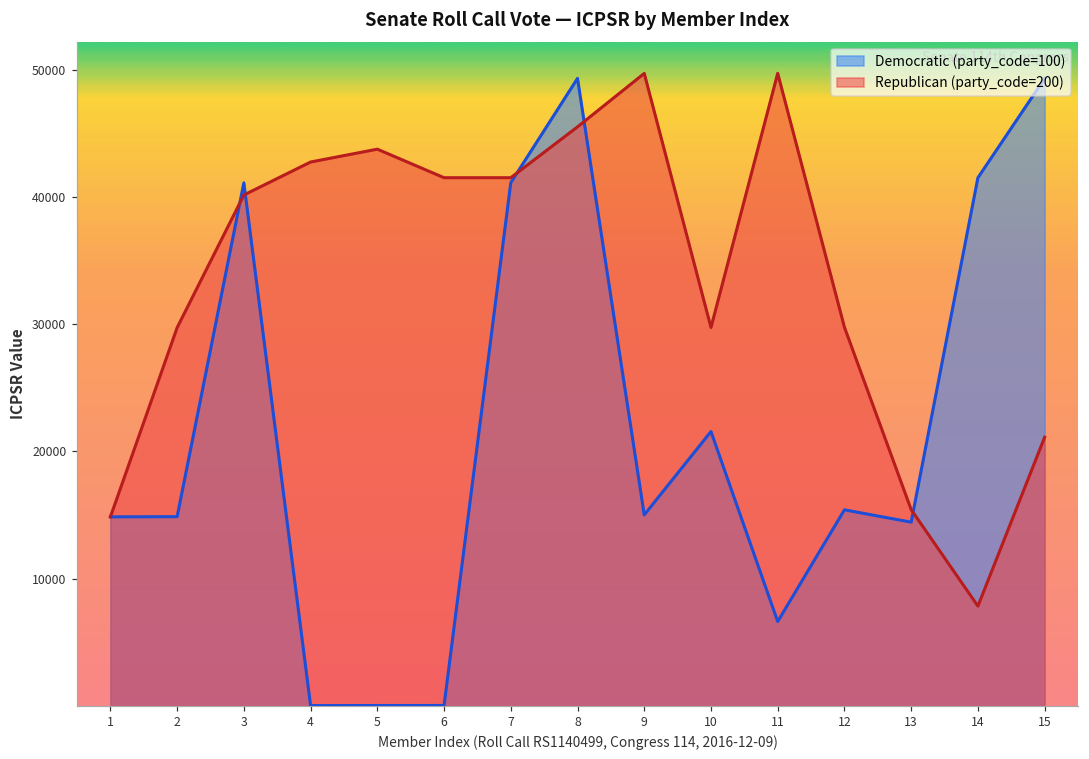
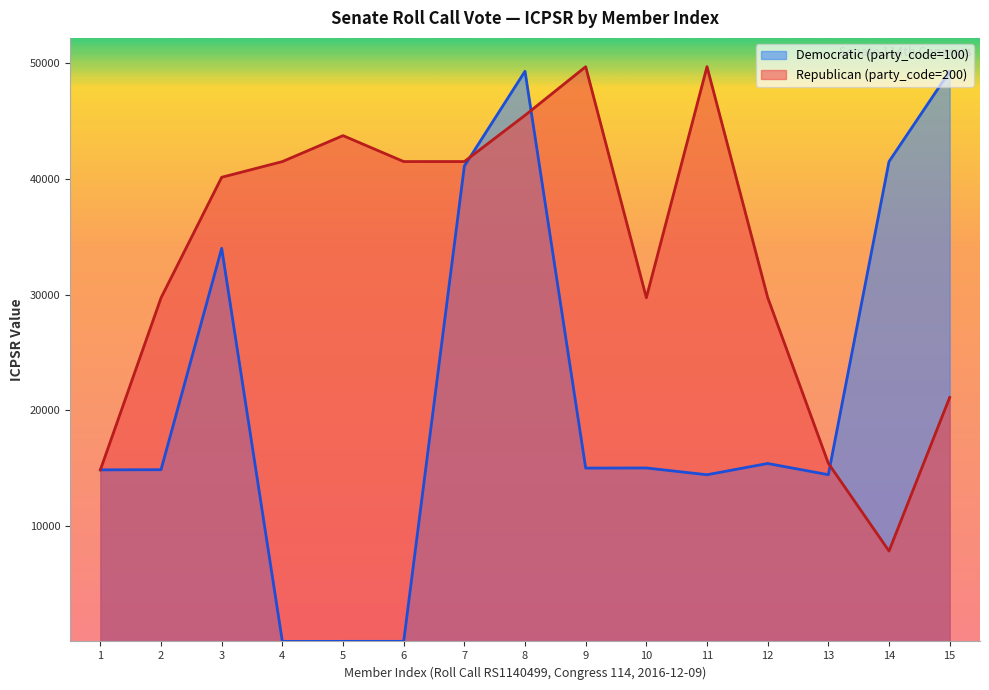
  {
    "Democratic (party_code=100)": {
      "2": 14900,
-     "3": 41100,
+     "3": 34000,
      "4": 0,
      "5": 0,
      "6": 0,
      "7": 41100,
      "8": 49300,
      "9": 15000,
-     "10": 21600,
-     "11": 6600,
+     "10": 15000,
+     "11": 14400,
      "12": 15400,
      "13": 14400,
      "14": 41500
    },
    "Republican (party_code=200)": {
      "2": 29700,
      "3": 40100,
-     "4": 42700,
+     "4": 41500,
      "5": 43700,
      "6": 41500,
      "7": 41500,
      "8": 45500,
      "9": 49700,
      "10": 29700,
      "11": 49700,
      "12": 29800,
      "13": 15400,
      "14": 7800,
      "15": 21100
    }
  }
